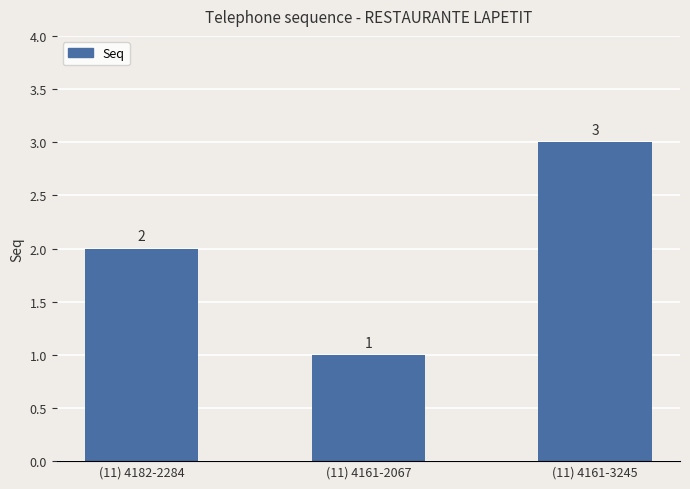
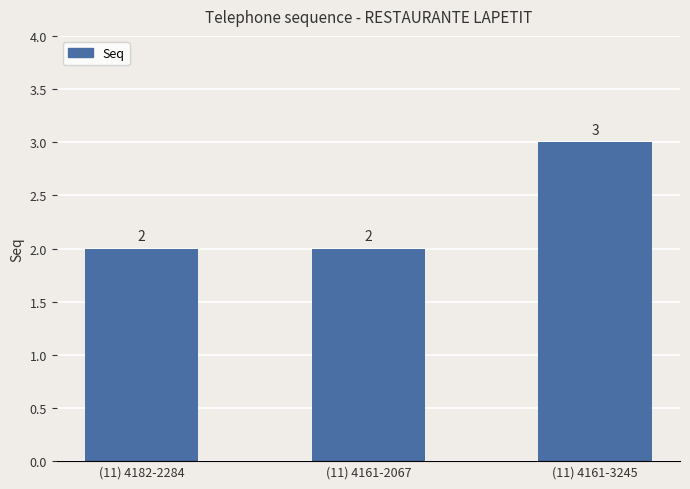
  {
    "(11) 4182-2284": 2,
-   "(11) 4161-2067": 1,
+   "(11) 4161-2067": 2,
    "(11) 4161-3245": 3
  }
